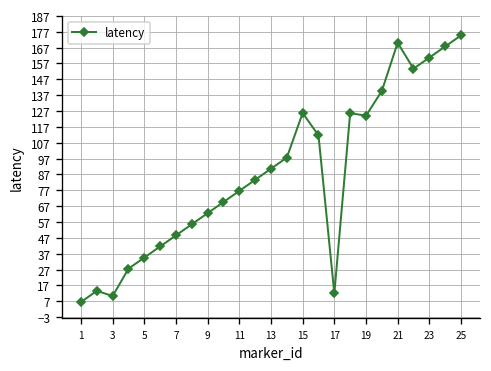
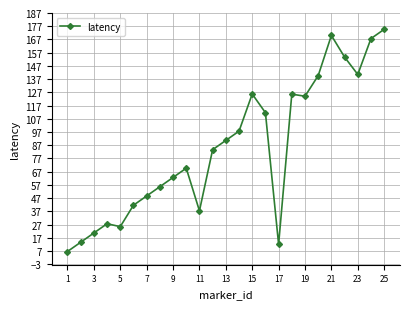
  {
    "1": 7,
-   "3": 10,
-   "5": 35,
+   "3": 21,
+   "5": 25,
    "7": 49,
    "9": 63,
-   "11": 77,
+   "11": 37,
    "13": 91,
    "15": 126,
    "17": 12,
    "19": 124,
    "21": 170,
-   "23": 161,
+   "23": 141,
    "25": 175
  }
